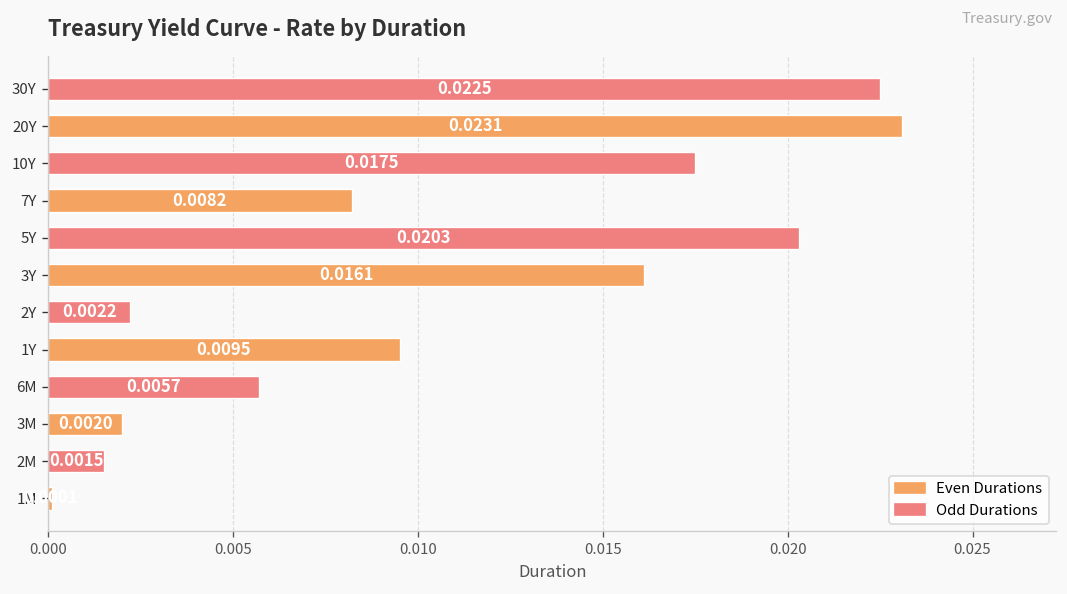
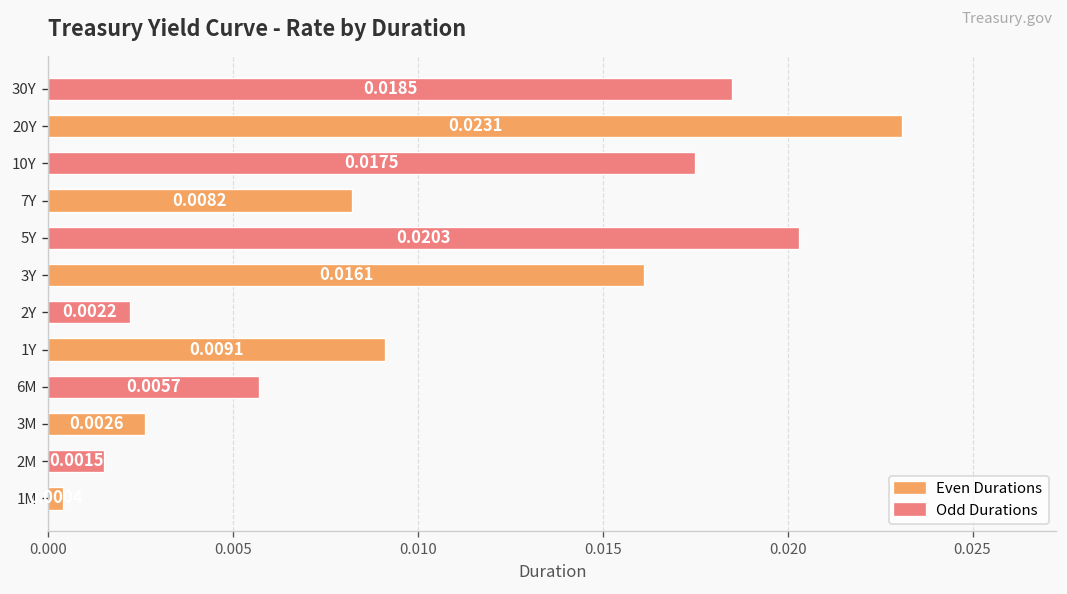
  {
-   "30Y": 0.0225,
+   "30Y": 0.0185,
    "20Y": 0.0231,
    "10Y": 0.0175,
    "7Y": 0.0082,
    "5Y": 0.0203,
    "3Y": 0.0161,
    "2Y": 0.0022,
-   "1Y": 0.0095,
+   "1Y": 0.0091,
    "6M": 0.0057,
-   "3M": 0.0020,
+   "3M": 0.0026,
    "2M": 0.0015,
-   "1M": 0.0001
+   "1M": 0.0004
  }
